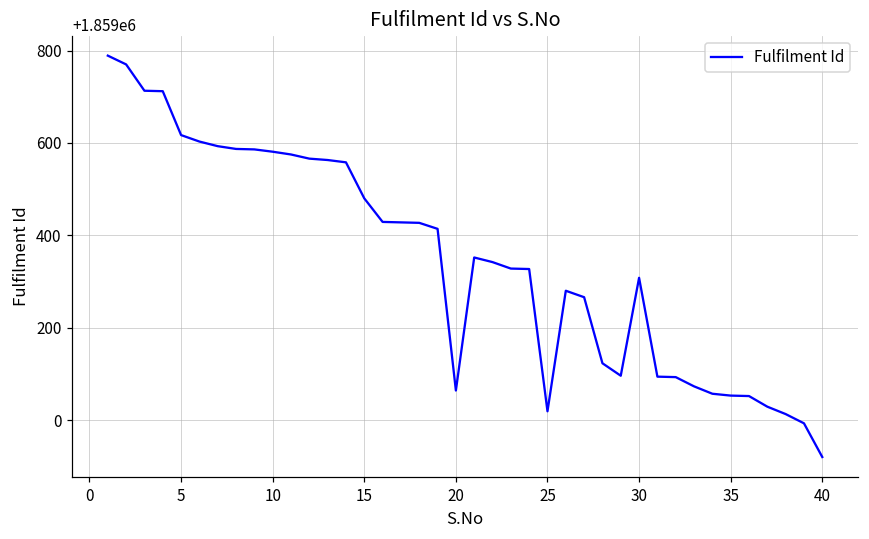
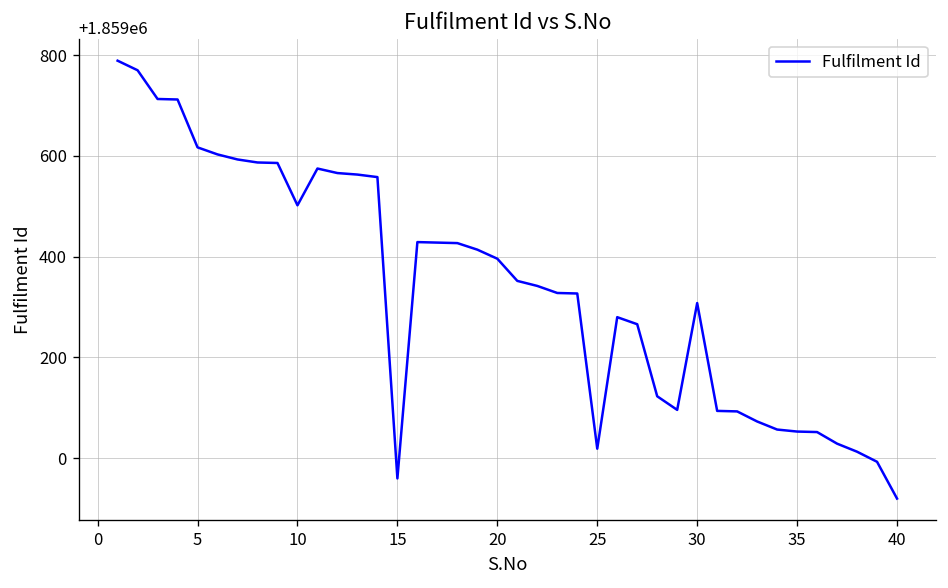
  {
    "5": 1859620,
-   "10": 1859580,
-   "15": 1859480,
-   "20": 1859060,
+   "10": 1859500,
+   "15": 1858960,
+   "20": 1859400,
    "25": 1859020,
    "30": 1859310,
    "35": 1859050,
    "40": 1858920
  }
